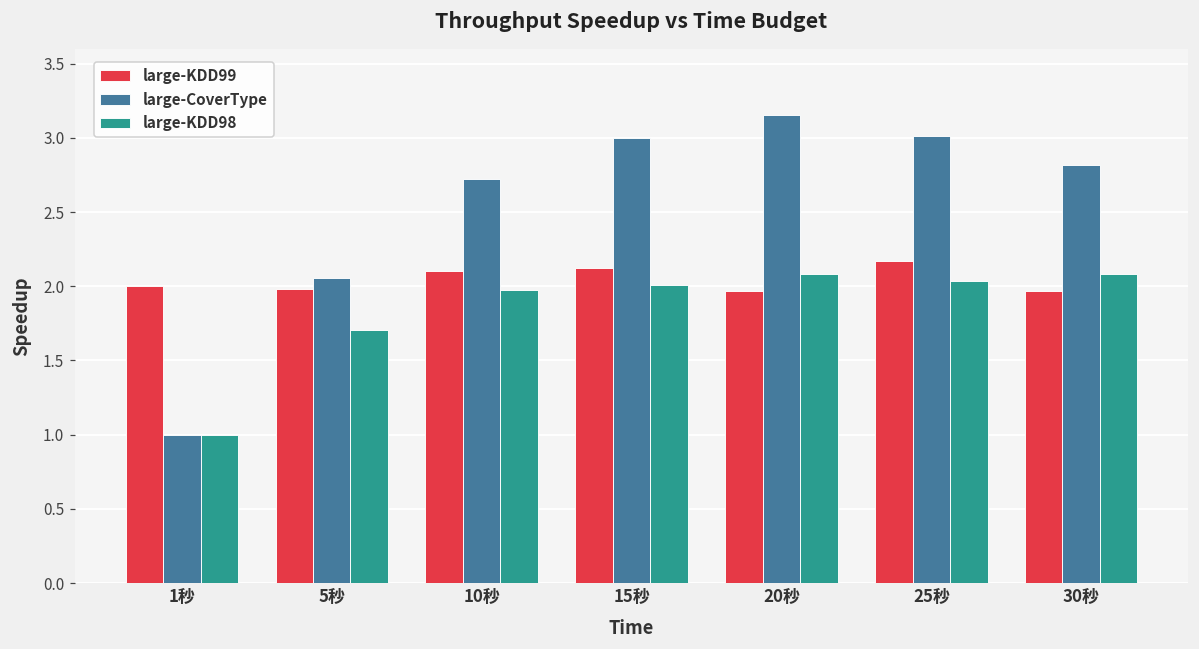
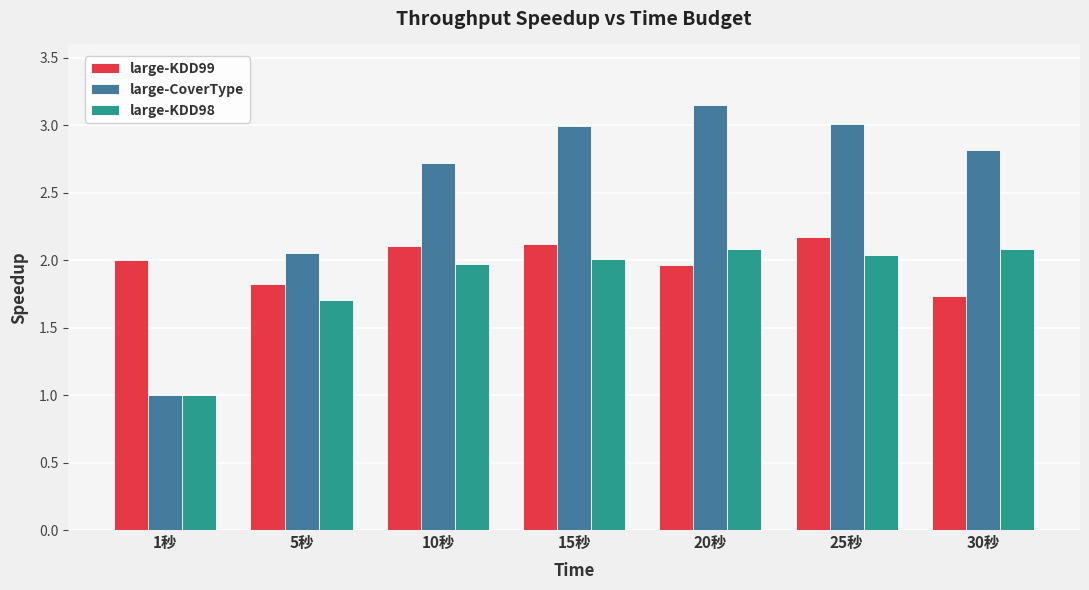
  {
    "large-KDD99": {
      "1秒": 2.00,
-     "5秒": 1.98,
+     "5秒": 1.82,
      "10秒": 2.10,
      "15秒": 2.12,
      "20秒": 1.97,
      "25秒": 2.17,
-     "30秒": 1.96
+     "30秒": 1.73
    }
  }
